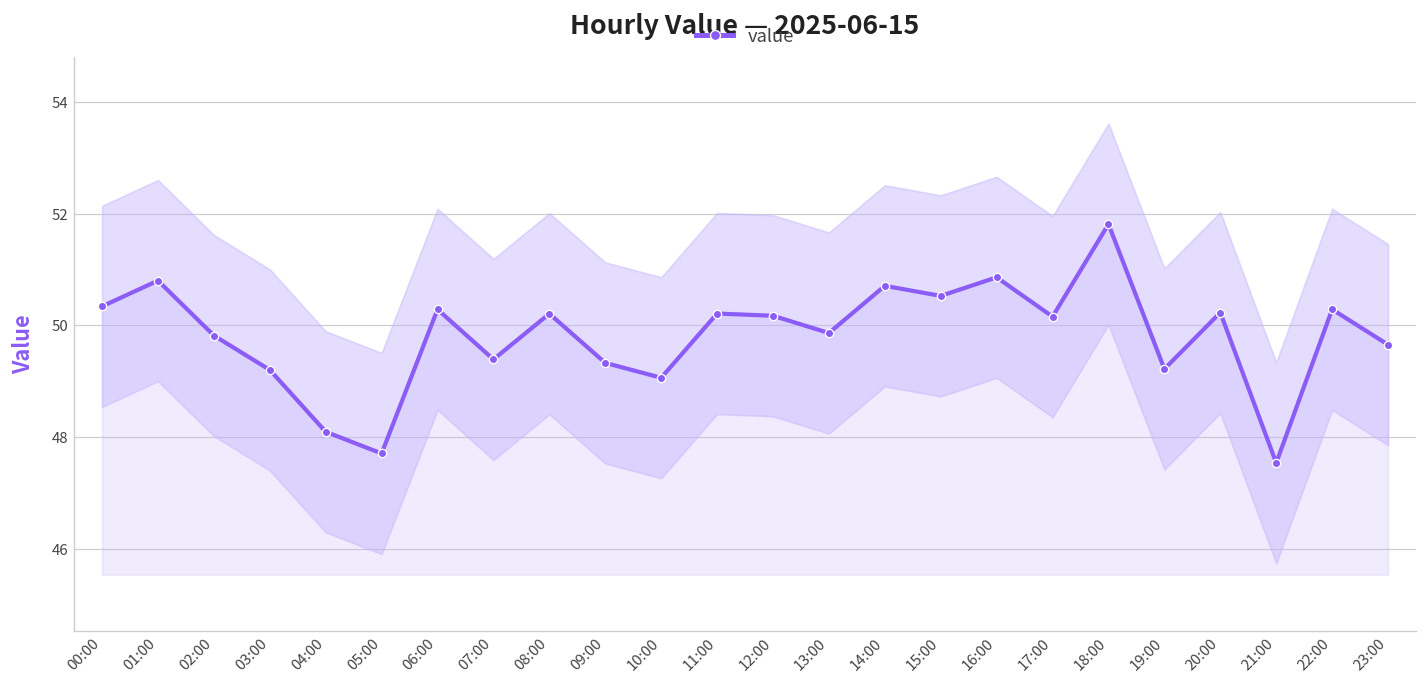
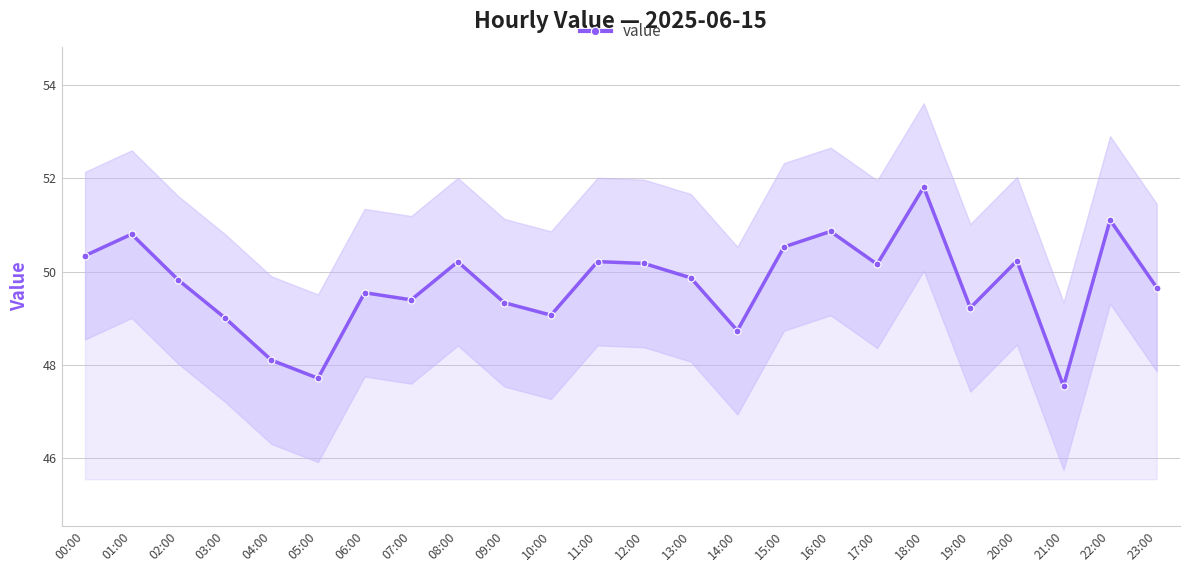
  {
    "value": {
      "00:00": 50.3,
      "01:00": 50.8,
      "02:00": 49.8,
-     "03:00": 49.2,
+     "03:00": 49.0,
      "04:00": 48.1,
      "05:00": 47.7,
-     "06:00": 50.3,
+     "06:00": 49.5,
      "07:00": 49.4,
      "08:00": 50.2,
      "09:00": 49.3,
      "10:00": 49.1,
      "11:00": 50.2,
      "12:00": 50.2,
      "13:00": 49.9,
-     "14:00": 50.7,
+     "14:00": 48.7,
      "15:00": 50.5,
      "16:00": 50.9,
      "17:00": 50.2,
      "18:00": 51.8,
      "19:00": 49.2,
      "20:00": 50.2,
      "21:00": 47.5,
-     "22:00": 50.3,
+     "22:00": 51.1,
      "23:00": 49.7
    }
  }
